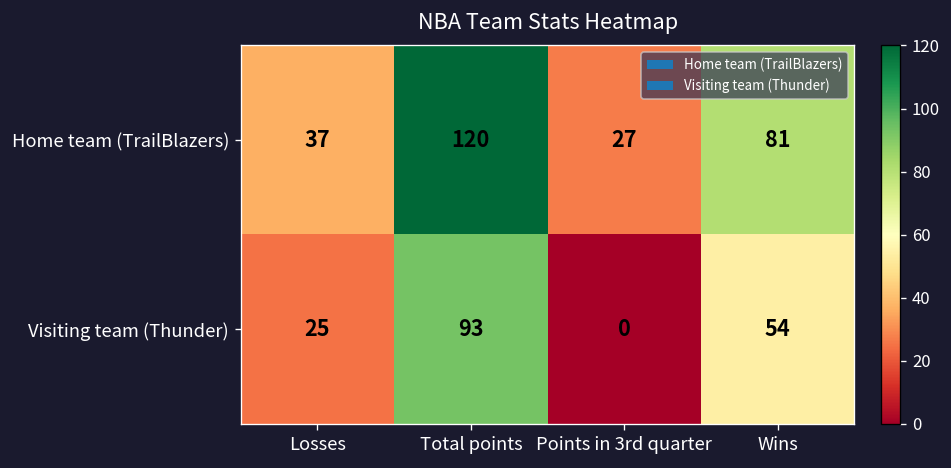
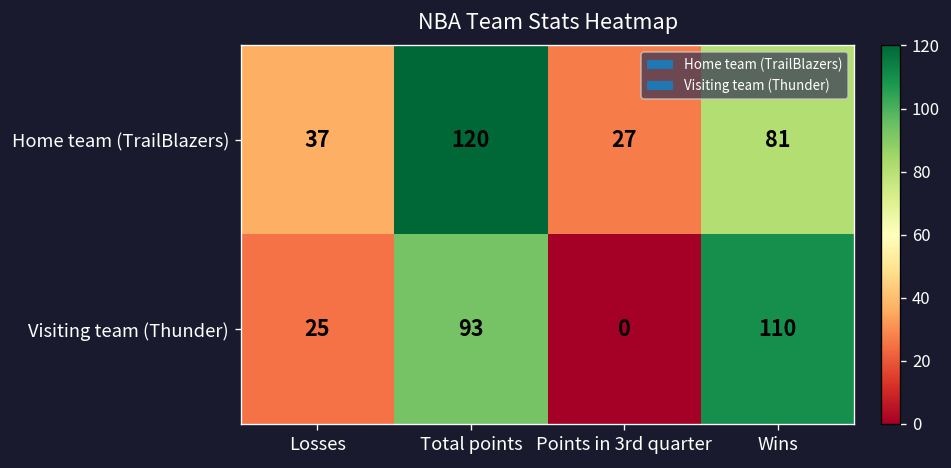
  {
    "Home team (TrailBlazers)": {
      "Losses": 37,
      "Total points": 120,
      "Points in 3rd quarter": 27,
      "Wins": 81
    },
    "Visiting team (Thunder)": {
      "Losses": 25,
      "Total points": 93,
      "Points in 3rd quarter": 0,
-     "Wins": 54
+     "Wins": 110
    }
  }
